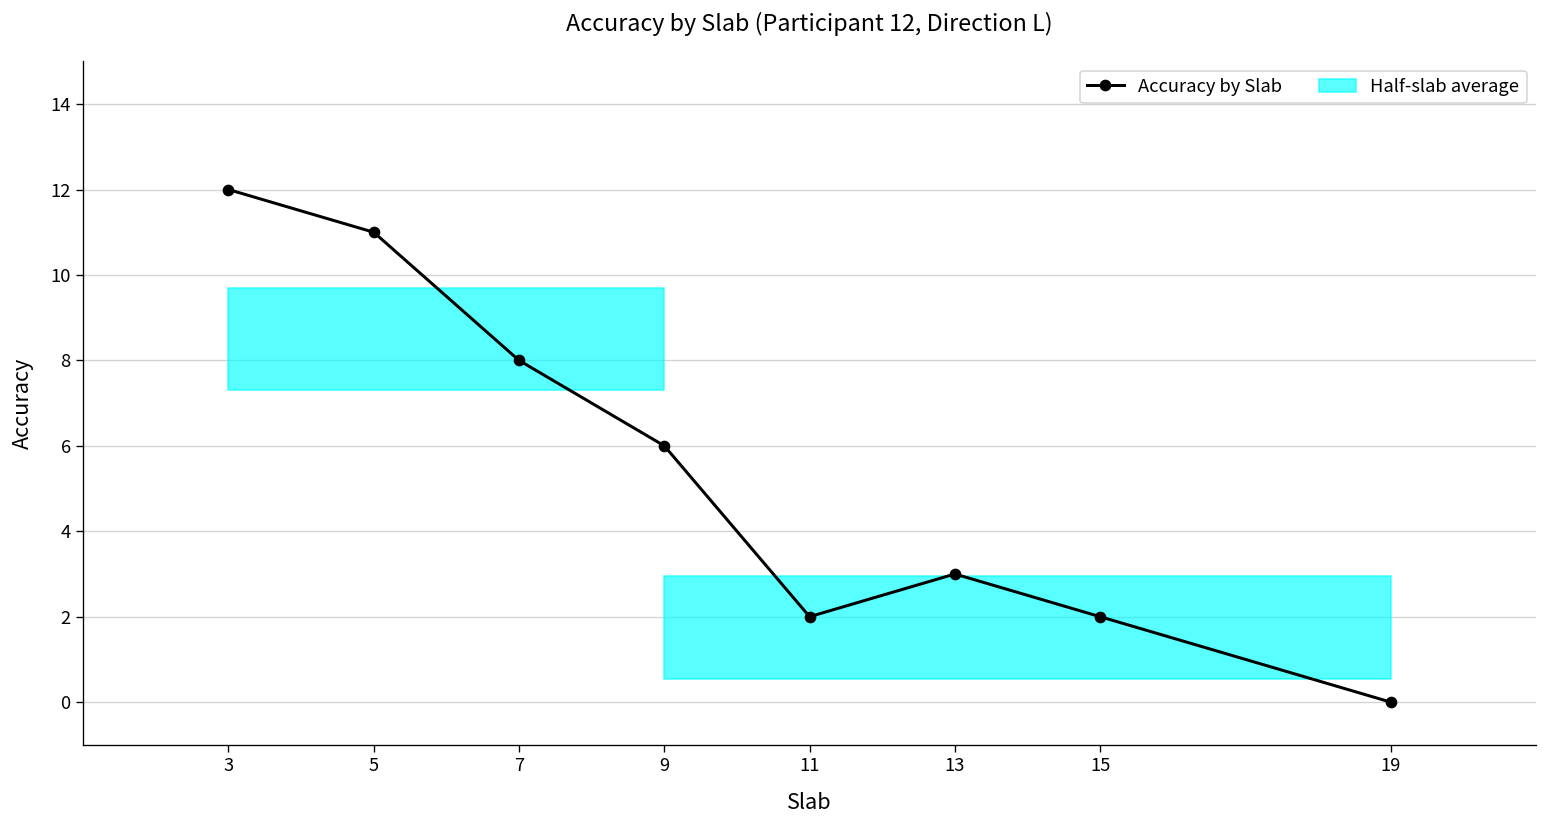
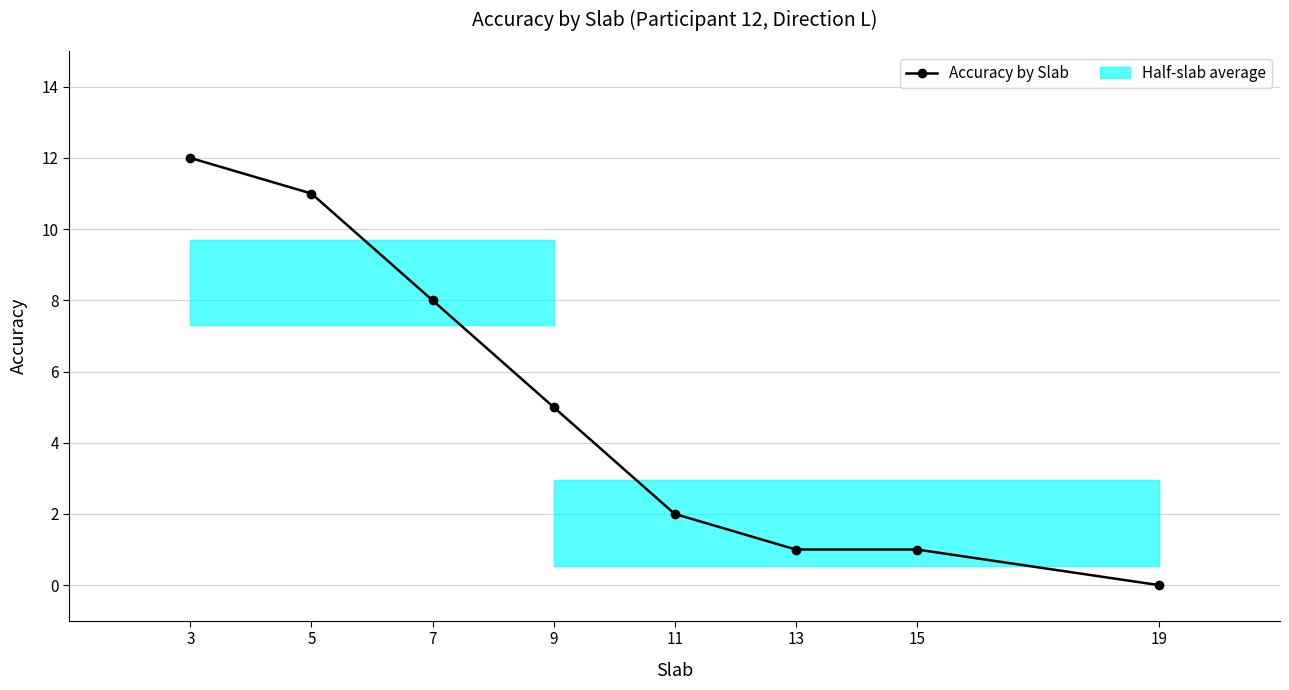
  {
    "Accuracy by Slab": {
      "3": 12,
      "5": 11,
      "7": 8,
-     "9": 6,
+     "9": 5,
      "11": 2,
-     "13": 3,
-     "15": 2,
+     "13": 1,
+     "15": 1,
      "19": 0
    }
  }
